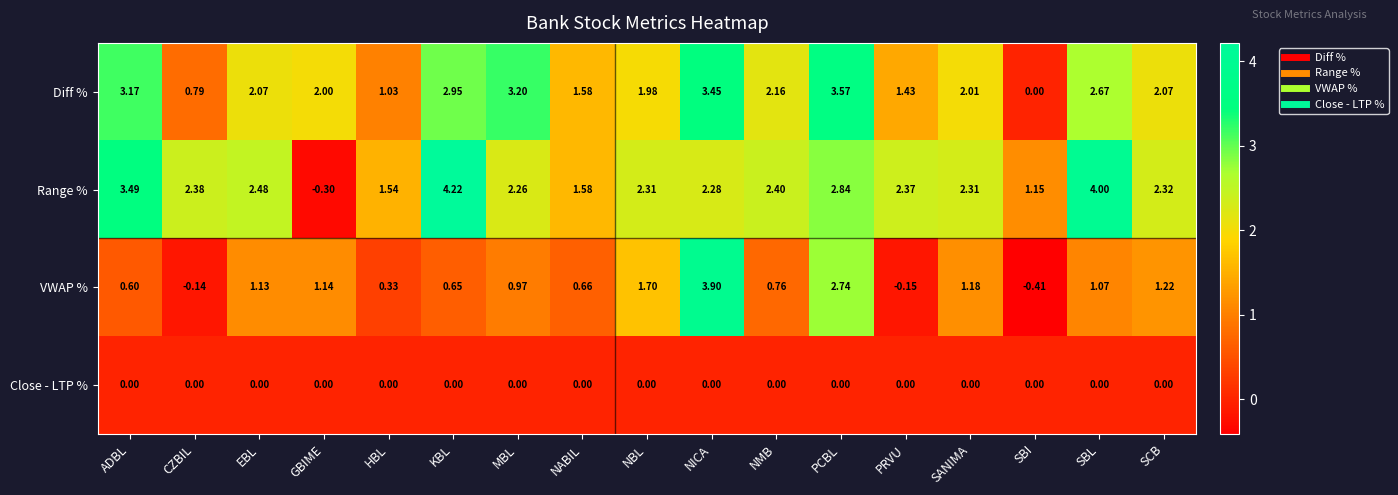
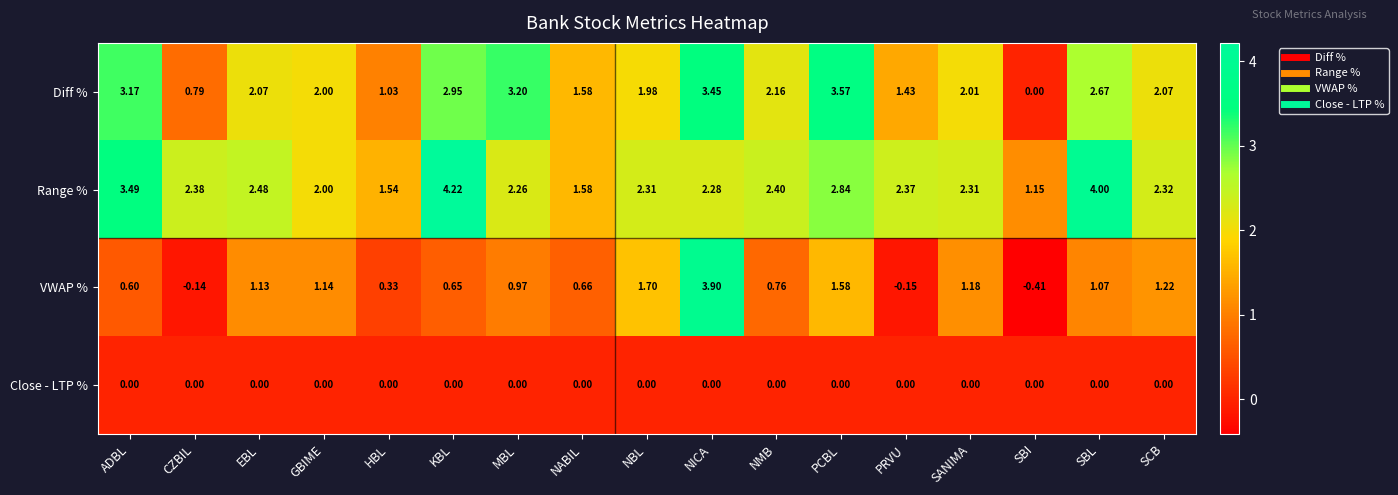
  {
    "Diff %": {
      "ADBL": 3.17,
      "CZBIL": 0.79,
      "EBL": 2.07,
      "GBIME": 2.00,
      "HBL": 1.03,
      "KBL": 2.95,
      "MBL": 3.20,
      "NABIL": 1.58,
      "NBL": 1.98,
      "NICA": 3.45,
      "NMB": 2.16,
      "PCBL": 3.57,
      "PRVU": 1.43,
      "SANIMA": 2.01,
      "SBI": 0.00,
      "SBL": 2.67,
      "SCB": 2.07
    },
    "Range %": {
      "ADBL": 3.49,
      "CZBIL": 2.38,
      "EBL": 2.48,
-     "GBIME": -0.30,
+     "GBIME": 2.00,
      "HBL": 1.54,
      "KBL": 4.22,
      "MBL": 2.26,
      "NABIL": 1.58,
      "NBL": 2.31,
      "NICA": 2.28,
      "NMB": 2.40,
      "PCBL": 2.84,
      "PRVU": 2.37,
      "SANIMA": 2.31,
      "SBI": 1.15,
      "SBL": 4.00,
      "SCB": 2.32
    },
    "VWAP %": {
      "ADBL": 0.60,
      "CZBIL": -0.14,
      "EBL": 1.13,
      "GBIME": 1.14,
      "HBL": 0.33,
      "KBL": 0.65,
      "MBL": 0.97,
      "NABIL": 0.66,
      "NBL": 1.70,
      "NICA": 3.90,
      "NMB": 0.76,
-     "PCBL": 2.74,
+     "PCBL": 1.58,
      "PRVU": -0.15,
      "SANIMA": 1.18,
      "SBI": -0.41,
      "SBL": 1.07,
      "SCB": 1.22
    },
    "Close - LTP %": {
      "ADBL": 0.00,
      "CZBIL": 0.00,
      "EBL": 0.00,
      "GBIME": 0.00,
      "HBL": 0.00,
      "KBL": 0.00,
      "MBL": 0.00,
      "NABIL": 0.00,
      "NBL": 0.00,
      "NICA": 0.00,
      "NMB": 0.00,
      "PCBL": 0.00,
      "PRVU": 0.00,
      "SANIMA": 0.00,
      "SBI": 0.00,
      "SBL": 0.00,
      "SCB": 0.00
    }
  }
